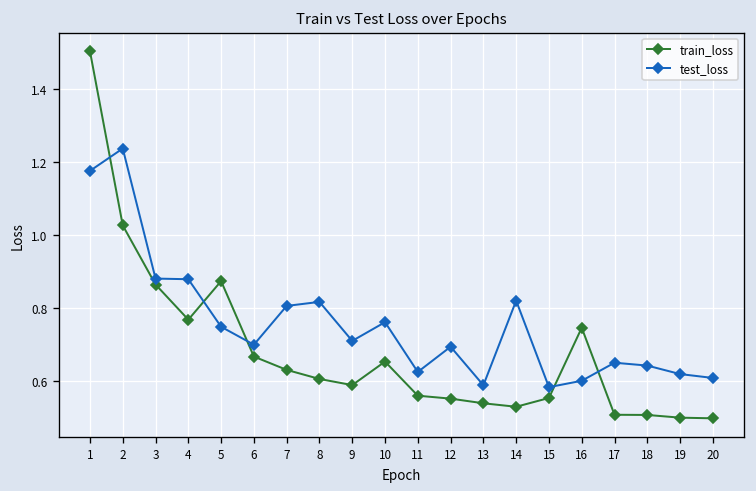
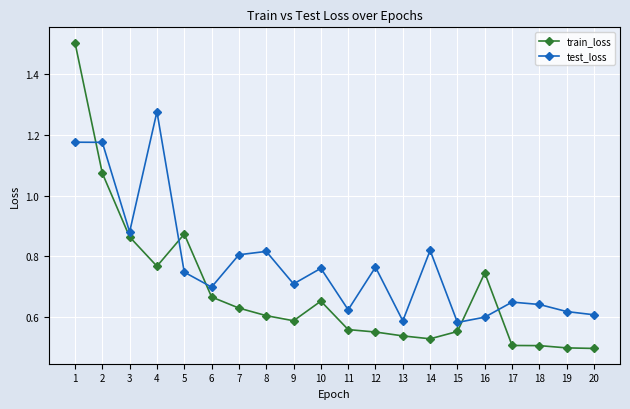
  {
    "train_loss": {
      "1": 1.50,
-     "2": 1.03,
+     "2": 1.07,
      "3": 0.86,
      "4": 0.77,
      "5": 0.87,
      "6": 0.67,
      "7": 0.63,
      "8": 0.60,
      "9": 0.59,
      "10": 0.65,
      "11": 0.56,
      "12": 0.55,
      "13": 0.54,
      "14": 0.53,
      "15": 0.55,
      "16": 0.75,
      "17": 0.51,
      "18": 0.51,
      "19": 0.50,
      "20": 0.50
    },
    "test_loss": {
      "1": 1.18,
-     "2": 1.24,
+     "2": 1.18,
      "3": 0.88,
-     "4": 0.88,
+     "4": 1.28,
      "5": 0.75,
      "6": 0.70,
      "7": 0.81,
      "8": 0.82,
      "9": 0.71,
      "10": 0.76,
      "11": 0.62,
-     "12": 0.69,
+     "12": 0.76,
      "13": 0.59,
      "14": 0.82,
      "15": 0.58,
      "16": 0.60,
      "17": 0.65,
      "18": 0.64,
      "19": 0.62,
      "20": 0.61
    }
  }
